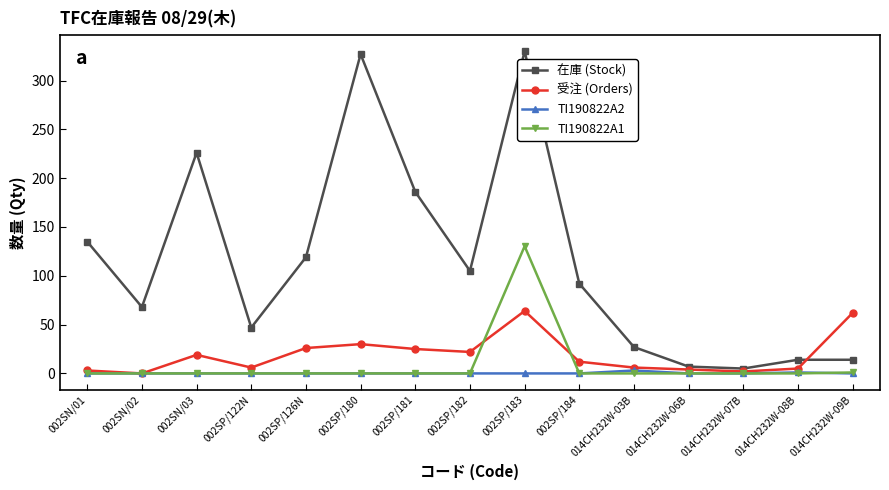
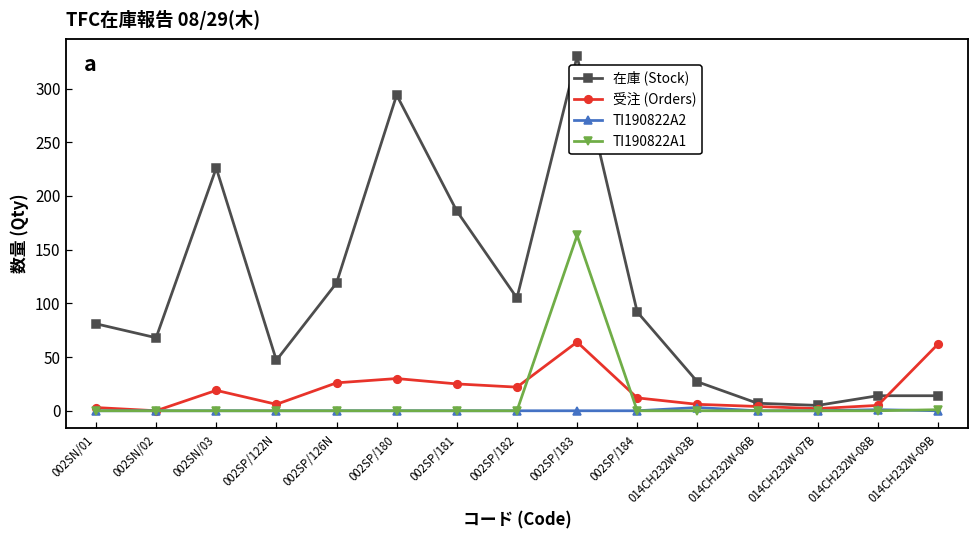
  {
    "在庫 (Stock)": {
-     "002SN/01": 140,
+     "002SN/01": 80,
      "002SN/02": 70,
      "002SN/03": 230,
      "002SP/122N": 50,
      "002SP/126N": 120,
-     "002SP/180": 330,
+     "002SP/180": 290,
      "002SP/181": 190,
      "002SP/182": 110,
      "002SP/183": 330,
      "002SP/184": 90,
      "014CH232W-03B": 30,
      "014CH232W-06B": 10,
      "014CH232W-07B": 10,
      "014CH232W-08B": 10,
      "014CH232W-09B": 10
    },
    "受注 (Orders)": {
      "002SN/01": 0,
      "002SN/03": 20,
      "002SP/122N": 10,
      "002SP/126N": 30,
      "002SP/180": 30,
      "002SP/181": 30,
      "002SP/182": 20,
      "002SP/183": 60,
      "002SP/184": 10,
      "014CH232W-03B": 10,
      "014CH232W-06B": 0,
      "014CH232W-08B": 10,
      "014CH232W-09B": 60
    },
    "TI190822A2": {
      "002SP/183": 0,
      "014CH232W-03B": 0
    },
    "TI190822A1": {
-     "002SP/183": 130,
+     "002SP/183": 160,
      "014CH232W-03B": 0
    }
  }
